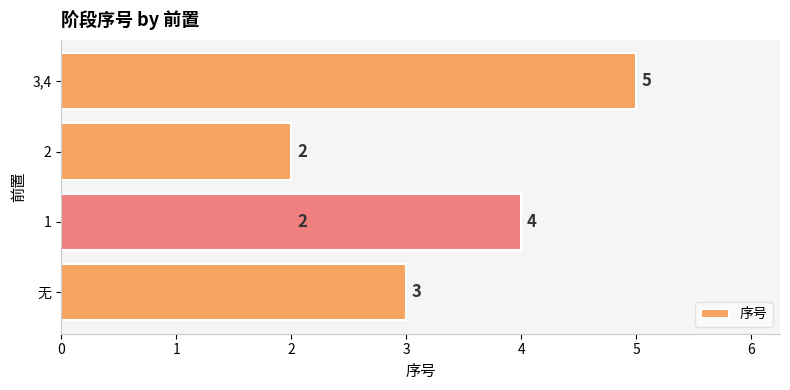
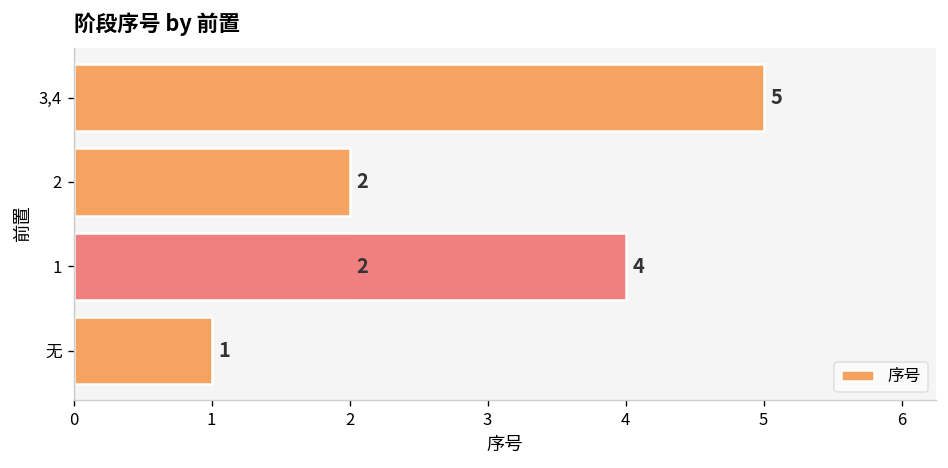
  {
    "3,4": 5,
    "2": 2,
-   "无": 3
+   "无": 1
  }
